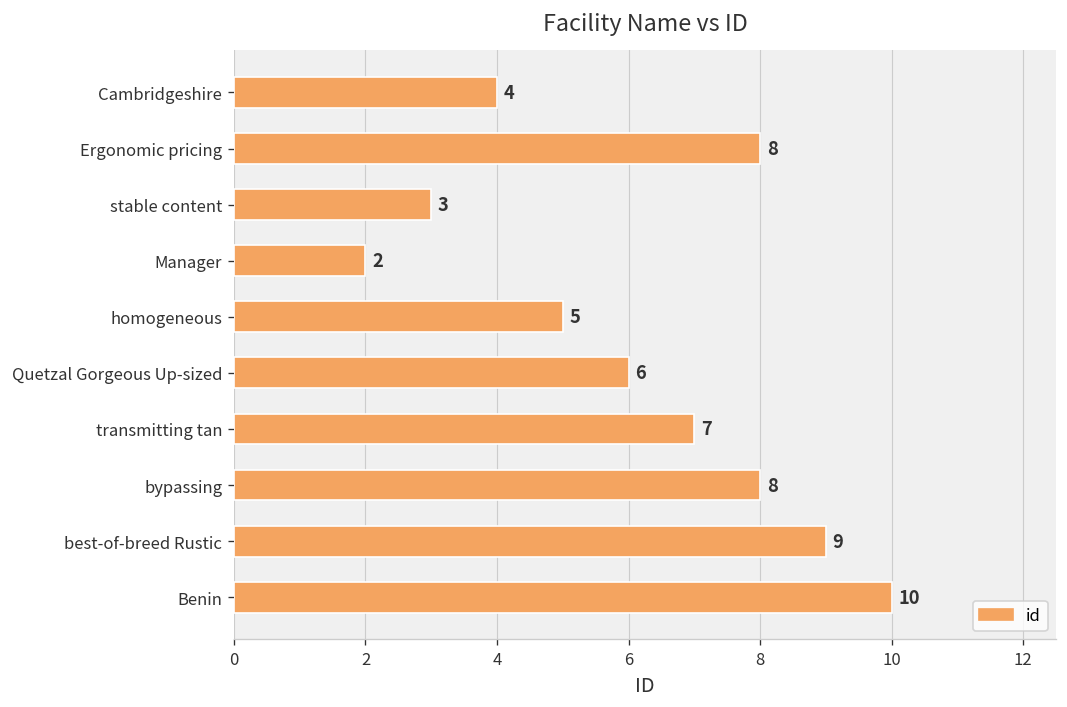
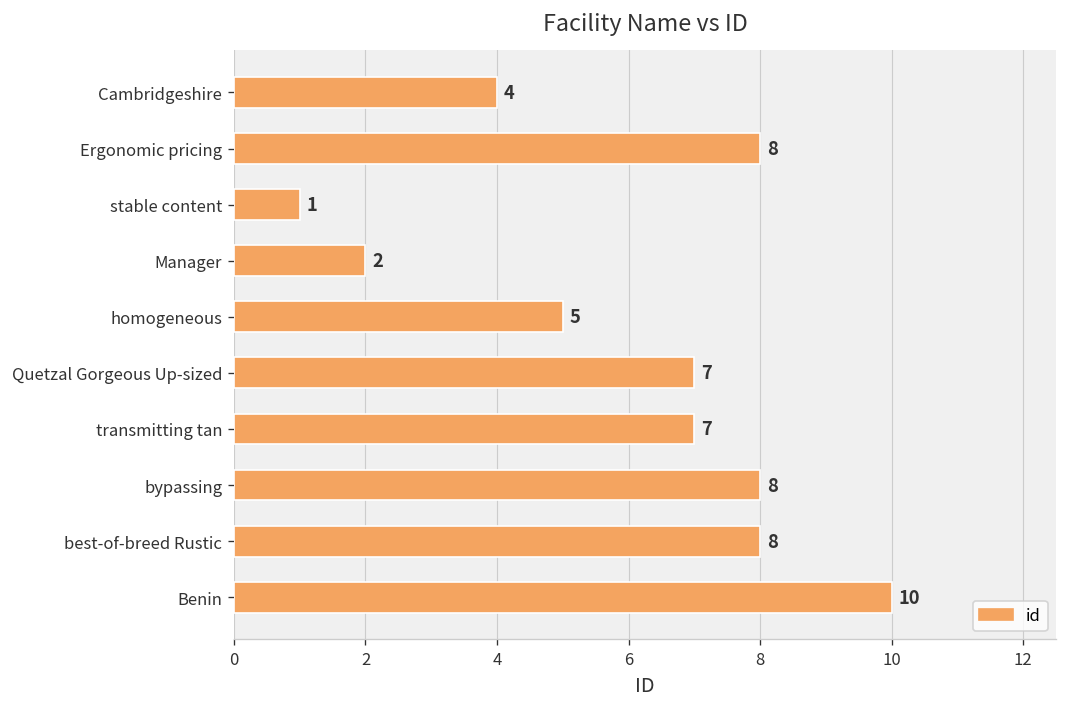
  {
    "Cambridgeshire": 4,
    "Ergonomic pricing": 8,
-   "stable content": 3,
+   "stable content": 1,
    "Manager": 2,
    "homogeneous": 5,
-   "Quetzal Gorgeous Up-sized": 6,
+   "Quetzal Gorgeous Up-sized": 7,
    "transmitting tan": 7,
    "bypassing": 8,
-   "best-of-breed Rustic": 9,
+   "best-of-breed Rustic": 8,
    "Benin": 10
  }
